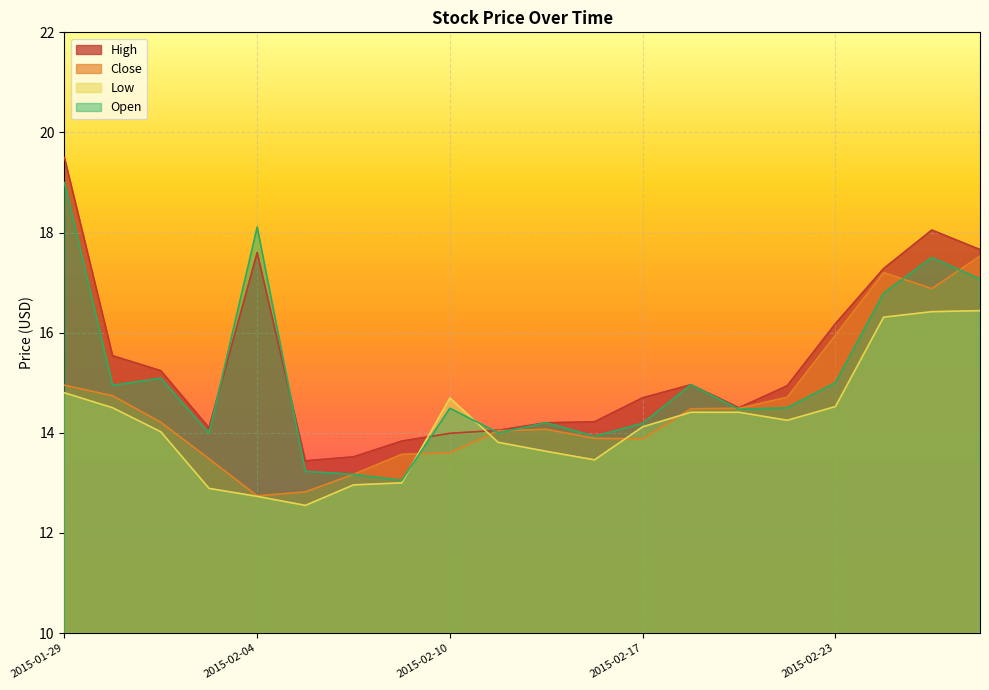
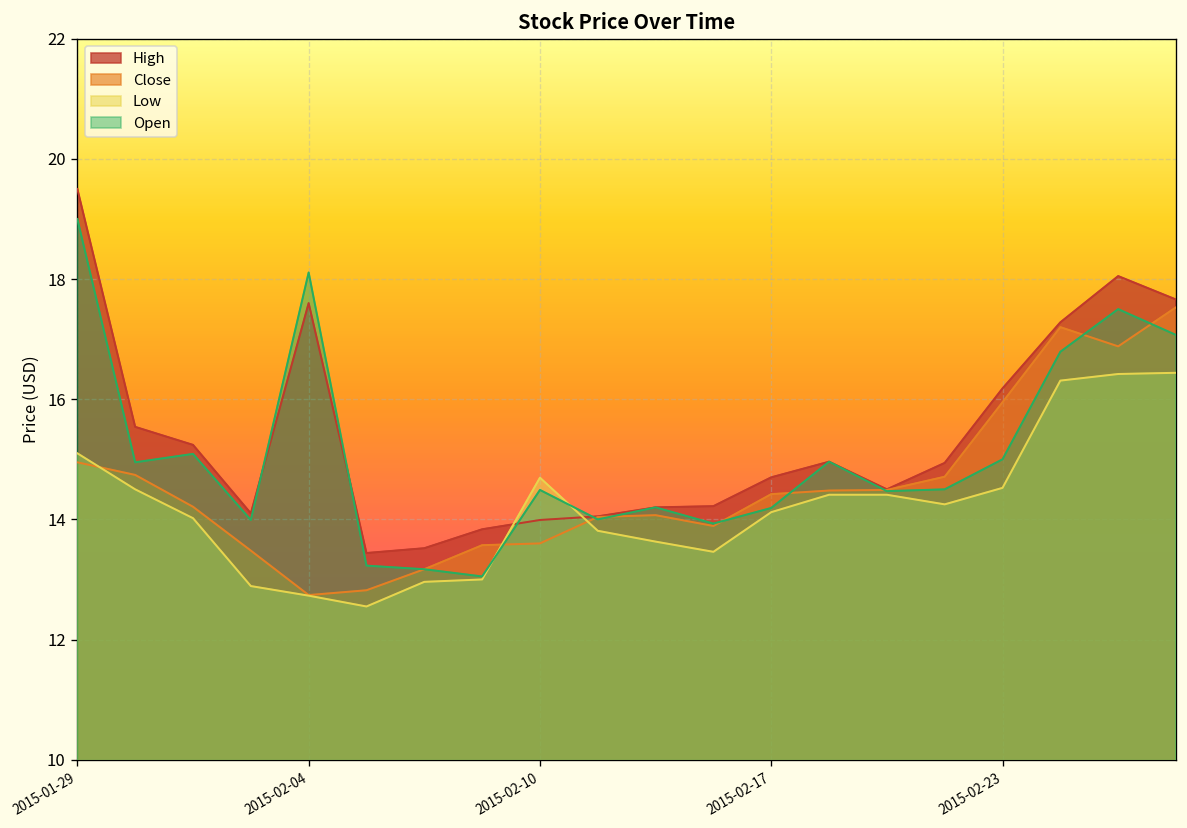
  {
    "High": {
      "2015-01-29": 19.5,
      "2015-02-04": 17.6,
      "2015-02-10": 14.0,
      "2015-02-17": 14.7,
      "2015-02-23": 16.2
    },
    "Close": {
      "2015-01-29": 15.0,
      "2015-02-10": 13.6,
-     "2015-02-17": 13.9,
+     "2015-02-17": 14.4,
      "2015-02-23": 16.0
    },
    "Low": {
-     "2015-01-29": 14.8,
+     "2015-01-29": 15.1,
      "2015-02-10": 14.7,
      "2015-02-17": 14.1,
      "2015-02-23": 14.5
    },
    "Open": {
      "2015-01-29": 19.0,
      "2015-02-04": 18.1,
      "2015-02-10": 14.5,
      "2015-02-17": 14.2,
      "2015-02-23": 15.0
    }
  }
